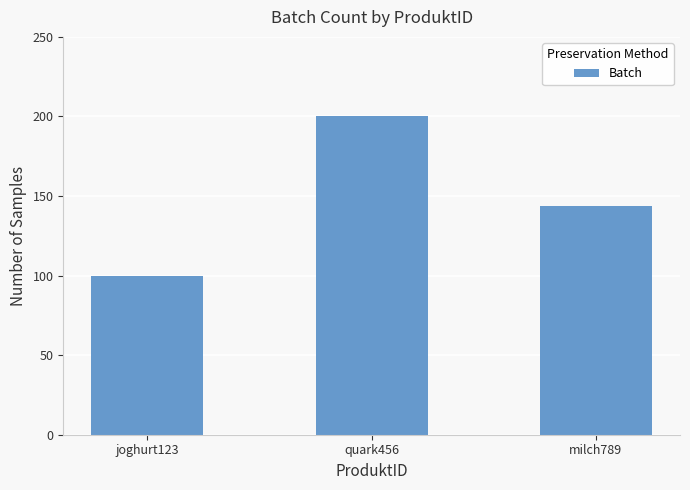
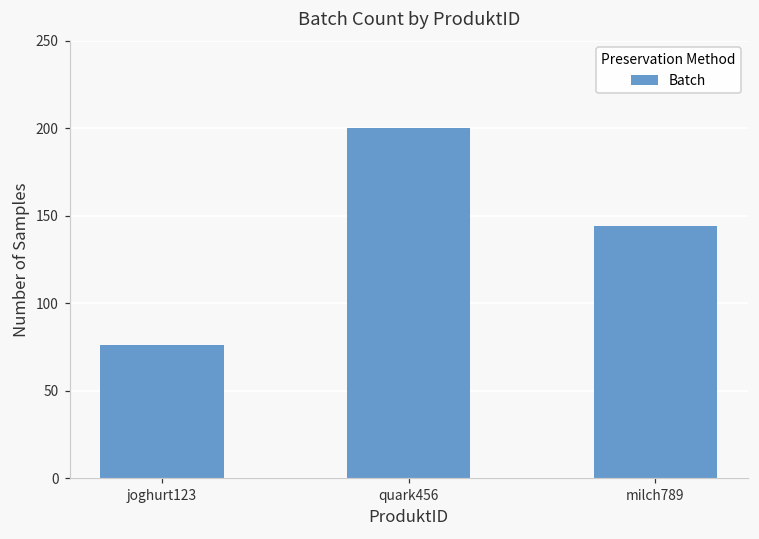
  {
-   "joghurt123": 100,
+   "joghurt123": 76,
    "quark456": 200,
    "milch789": 144
  }
